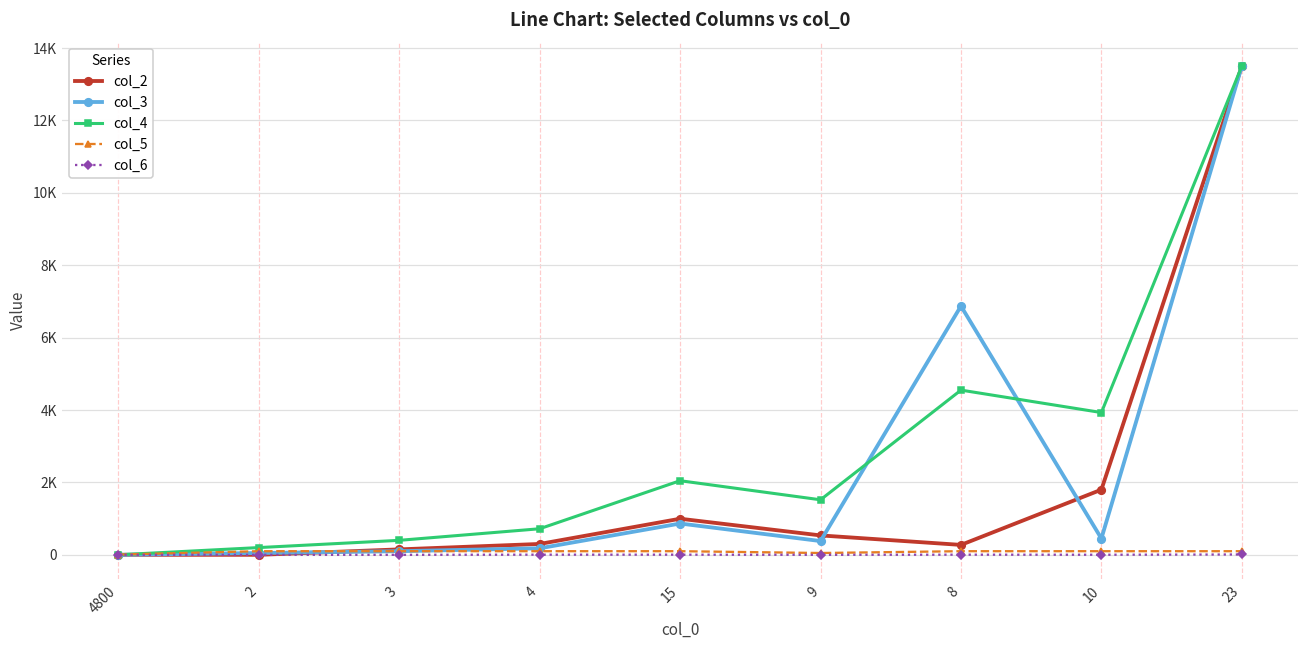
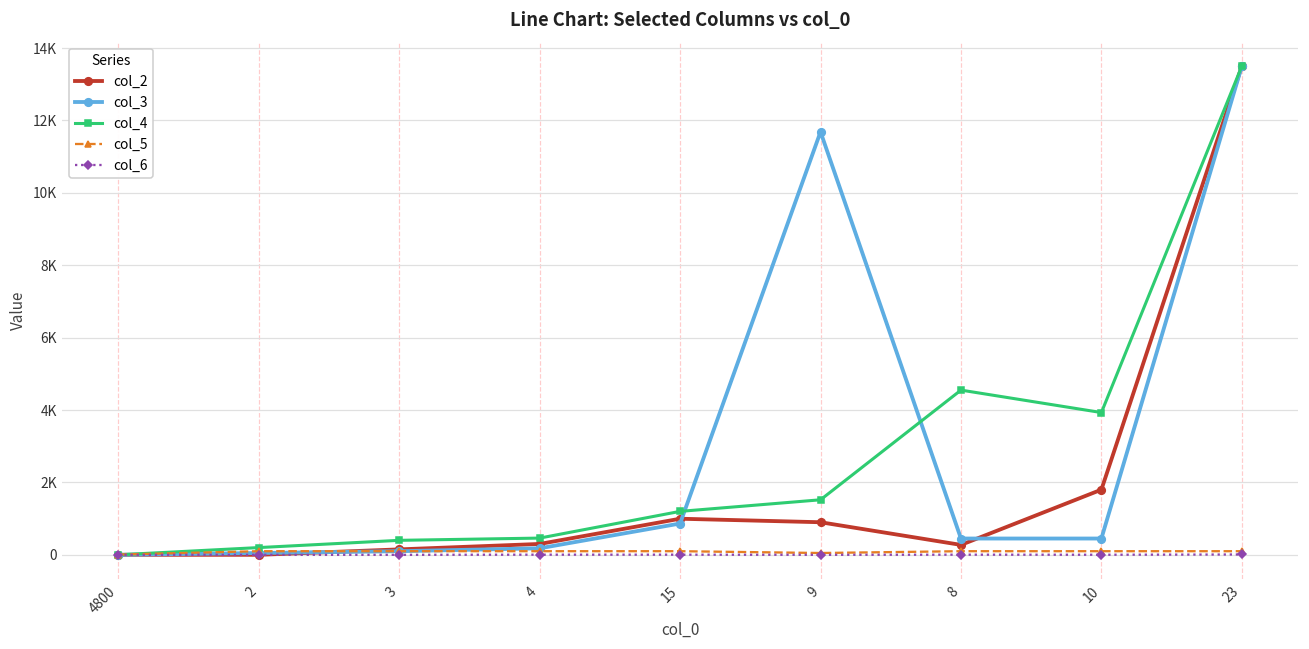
  {
    "col_2": {
      "4": 300,
      "15": 1000,
-     "9": 500,
+     "9": 900,
      "8": 300,
      "10": 1800
    },
    "col_3": {
      "4": 200,
      "15": 900,
-     "9": 400,
-     "8": 6900,
+     "9": 11700,
+     "8": 500,
      "10": 500
    },
    "col_4": {
      "2": 200,
      "3": 400,
-     "4": 700,
-     "15": 2000,
+     "4": 500,
+     "15": 1200,
      "9": 1500,
      "8": 4600,
      "10": 3900
    },
    "col_5": {
      "4": 100,
      "15": 100,
      "8": 100,
      "10": 100,
      "23": 100
    },
    "col_6": {
      "3": 0,
      "4": 0,
      "15": 0,
      "8": 0,
      "10": 0,
      "23": 0
    }
  }
